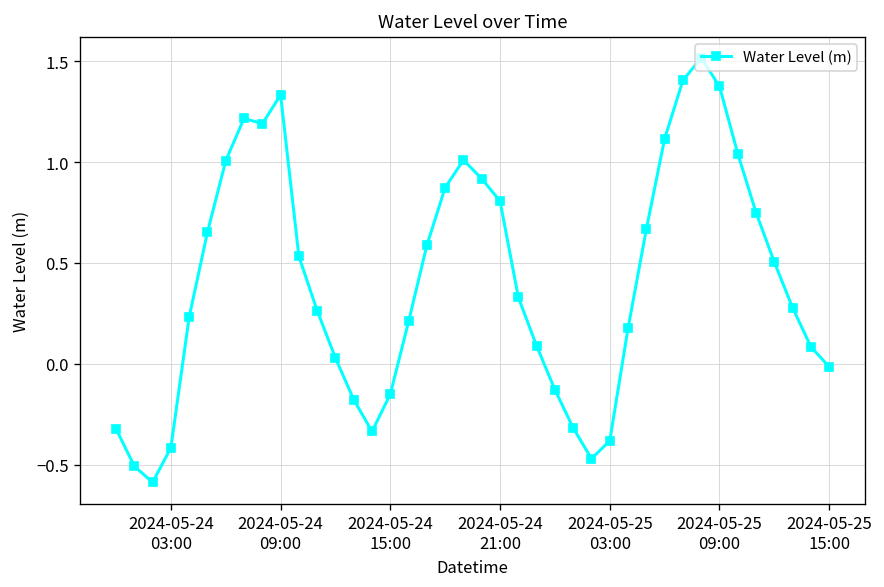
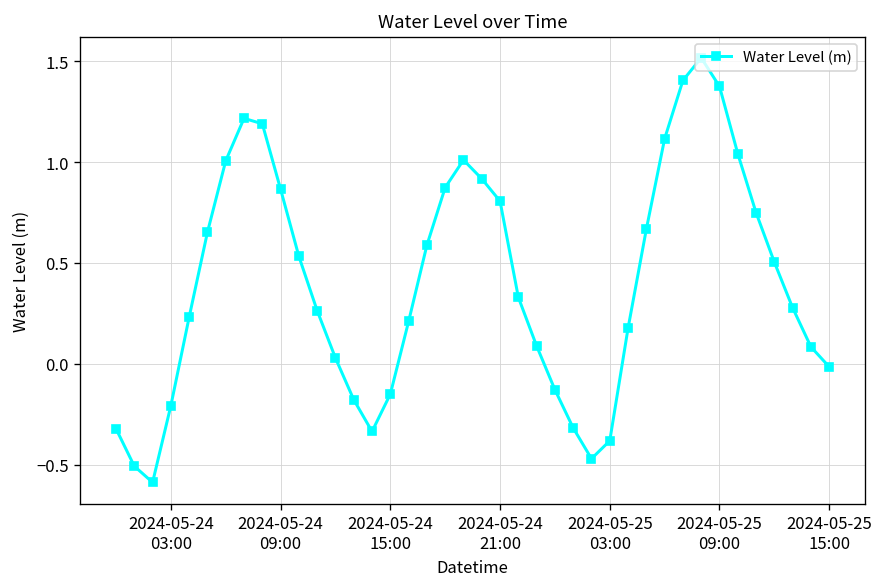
  {
-   "2024-05-24 03:00": -0.42,
-   "2024-05-24 09:00": 1.33,
+   "2024-05-24 03:00": -0.21,
+   "2024-05-24 09:00": 0.86,
    "2024-05-24 15:00": -0.15,
    "2024-05-24 21:00": 0.81,
    "2024-05-25 03:00": -0.38,
    "2024-05-25 09:00": 1.37,
    "2024-05-25 15:00": -0.02
  }
